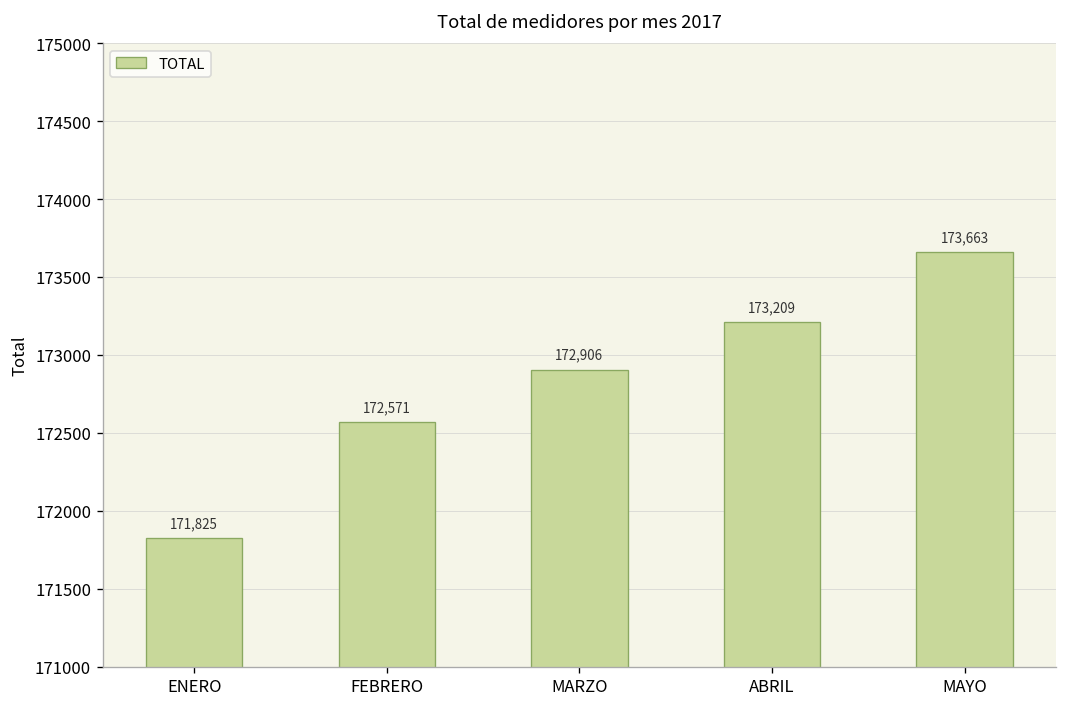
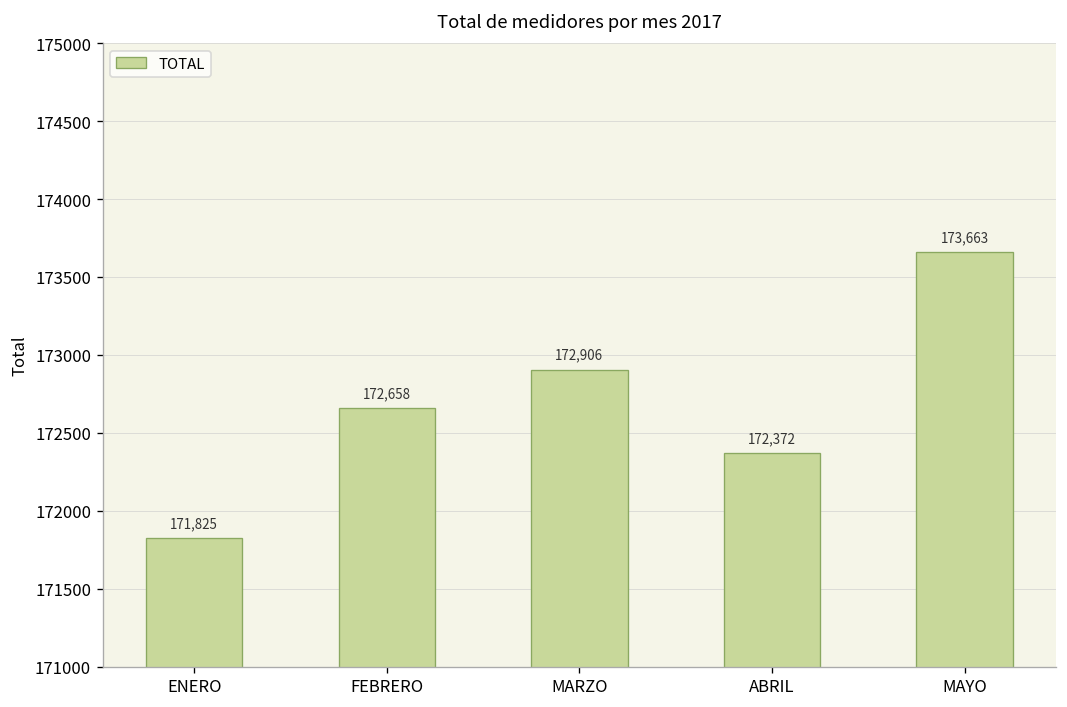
  {
    "ENERO": "171,825",
-   "FEBRERO": "172,571",
+   "FEBRERO": "172,658",
    "MARZO": "172,906",
-   "ABRIL": "173,209",
+   "ABRIL": "172,372",
    "MAYO": "173,663"
  }
